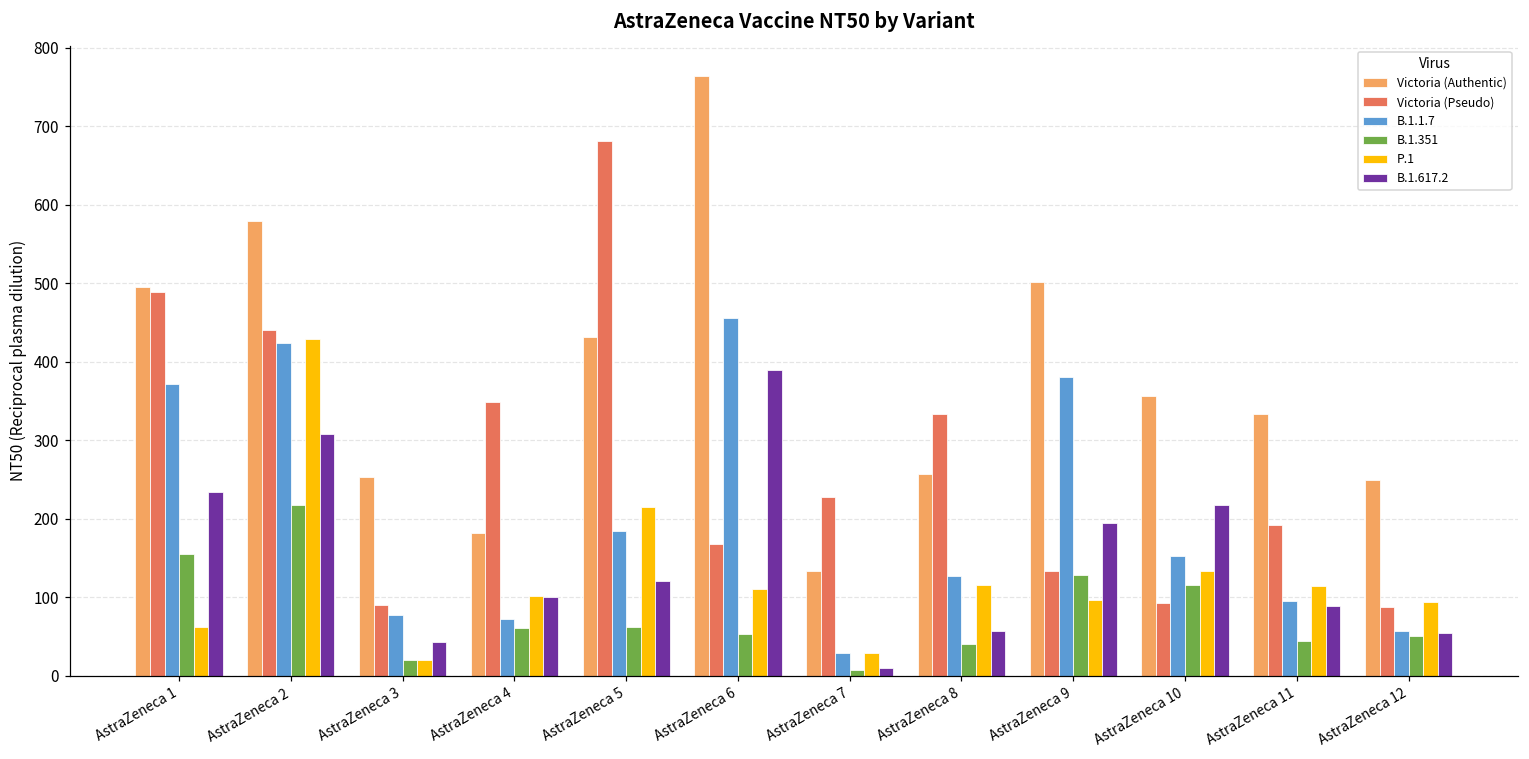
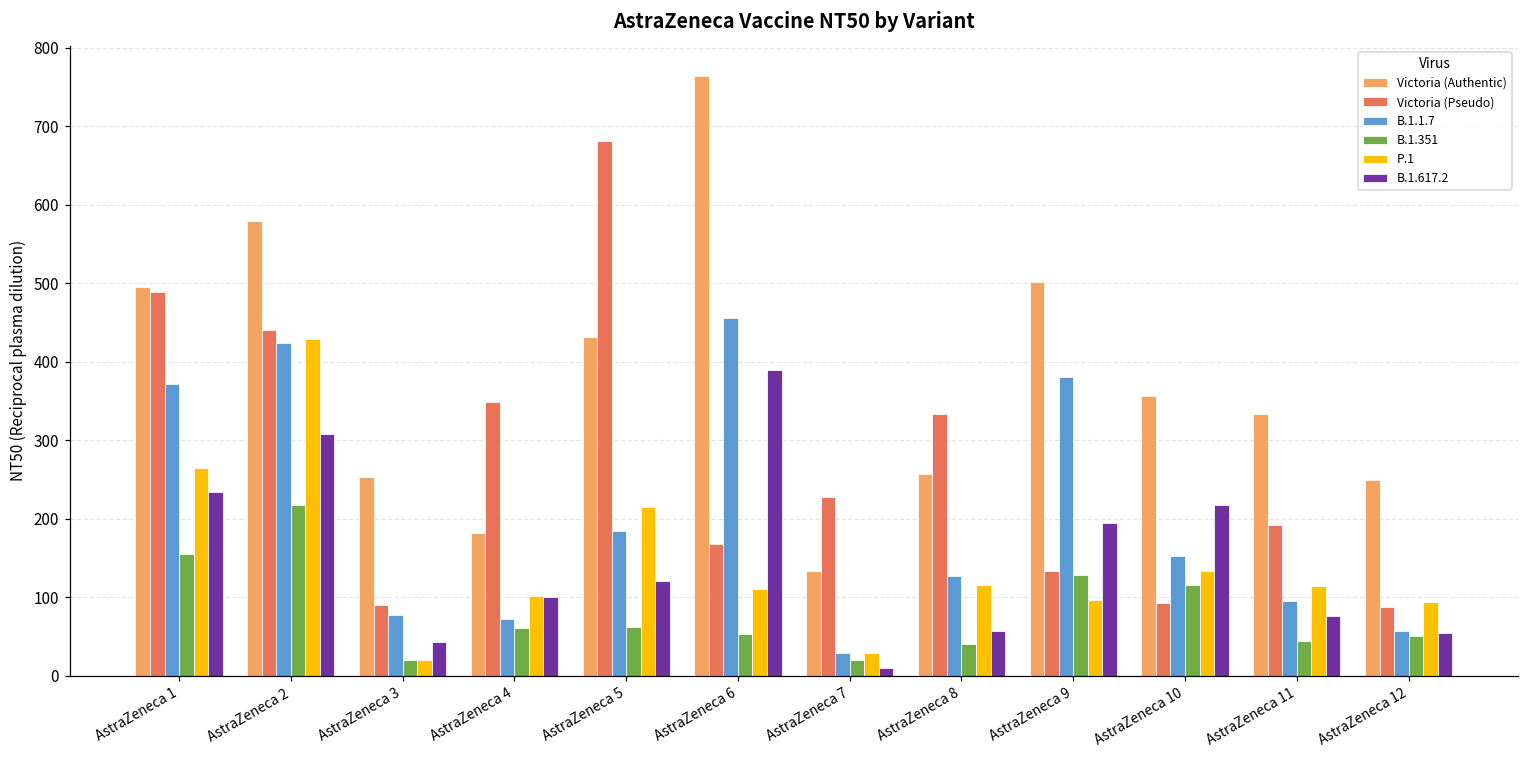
  {
    "B.1.1.7": {
      "AstraZeneca 1": 370,
      "AstraZeneca 2": 420,
      "AstraZeneca 3": 80,
      "AstraZeneca 4": 70,
      "AstraZeneca 5": 180,
      "AstraZeneca 6": 460,
      "AstraZeneca 7": 30,
      "AstraZeneca 8": 130,
      "AstraZeneca 9": 380,
      "AstraZeneca 10": 150,
      "AstraZeneca 11": 90,
      "AstraZeneca 12": 60
    },
    "B.1.351": {
      "AstraZeneca 1": 150,
      "AstraZeneca 2": 220,
      "AstraZeneca 3": 20,
      "AstraZeneca 4": 60,
      "AstraZeneca 5": 60,
      "AstraZeneca 6": 50,
-     "AstraZeneca 7": 10,
+     "AstraZeneca 7": 20,
      "AstraZeneca 8": 40,
      "AstraZeneca 9": 130,
      "AstraZeneca 10": 120,
      "AstraZeneca 11": 40,
      "AstraZeneca 12": 50
    },
    "P.1": {
-     "AstraZeneca 1": 60,
+     "AstraZeneca 1": 260,
      "AstraZeneca 2": 430,
      "AstraZeneca 3": 20,
      "AstraZeneca 4": 100,
      "AstraZeneca 5": 210,
      "AstraZeneca 6": 110,
      "AstraZeneca 7": 30,
      "AstraZeneca 8": 120,
      "AstraZeneca 9": 100,
      "AstraZeneca 10": 130,
      "AstraZeneca 11": 120,
      "AstraZeneca 12": 90
    },
    "B.1.617.2": {
      "AstraZeneca 1": 230,
      "AstraZeneca 2": 310,
      "AstraZeneca 3": 40,
      "AstraZeneca 4": 100,
      "AstraZeneca 5": 120,
      "AstraZeneca 6": 390,
      "AstraZeneca 7": 10,
      "AstraZeneca 8": 60,
      "AstraZeneca 9": 190,
      "AstraZeneca 10": 220,
-     "AstraZeneca 11": 90,
+     "AstraZeneca 11": 80,
      "AstraZeneca 12": 50
    }
  }
